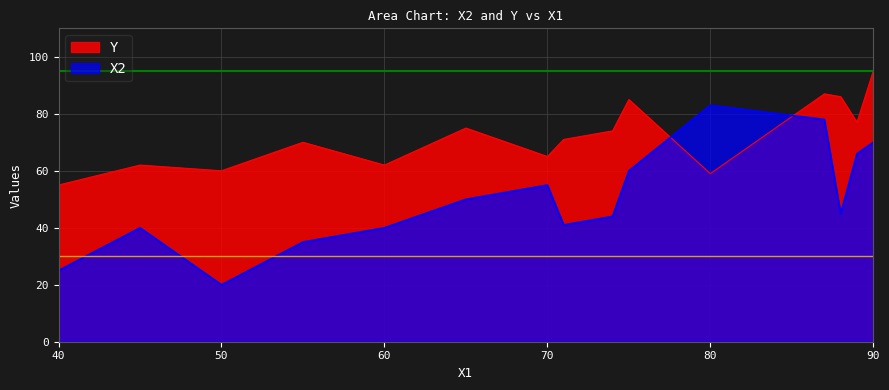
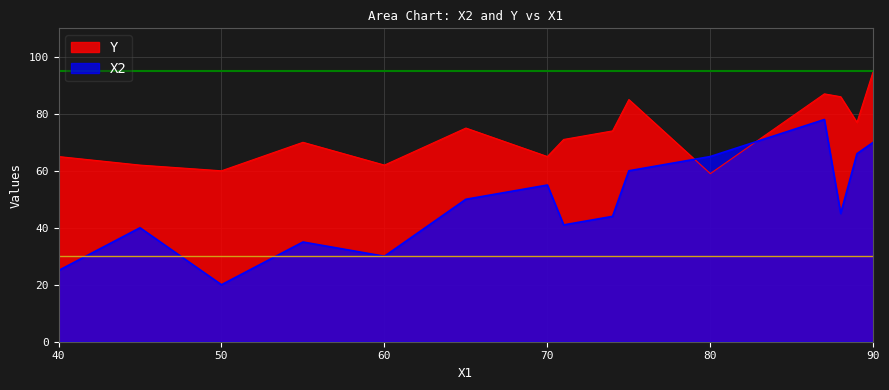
  {
    "Y": {
-     "40": 55,
+     "40": 65,
      "50": 60,
      "60": 62,
      "70": 65,
      "80": 59,
      "90": 95
    },
    "X2": {
      "40": 25,
      "50": 20,
-     "60": 40,
+     "60": 30,
      "70": 55,
-     "80": 83,
+     "80": 65,
      "90": 70
    }
  }
